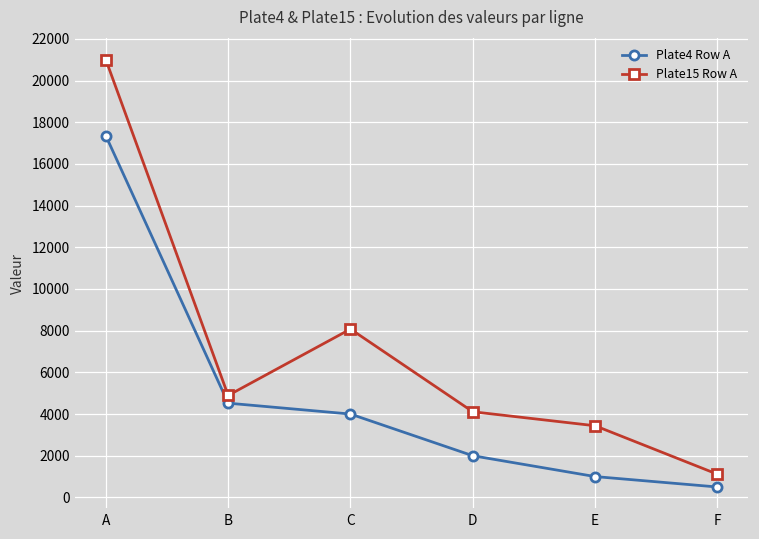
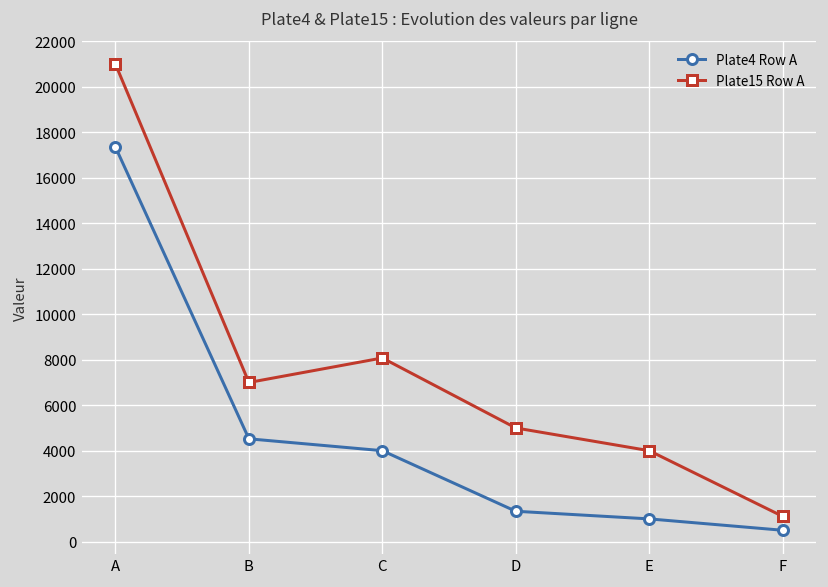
  {
    "Plate4 Row A": {
      "A": 17400,
      "B": 4500,
      "C": 4000,
-     "D": 2000,
+     "D": 1300,
      "E": 1000,
      "F": 500
    },
    "Plate15 Row A": {
      "A": 21000,
-     "B": 4900,
+     "B": 7000,
      "C": 8100,
-     "D": 4100,
-     "E": 3400,
+     "D": 5000,
+     "E": 4000,
      "F": 1100
    }
  }
